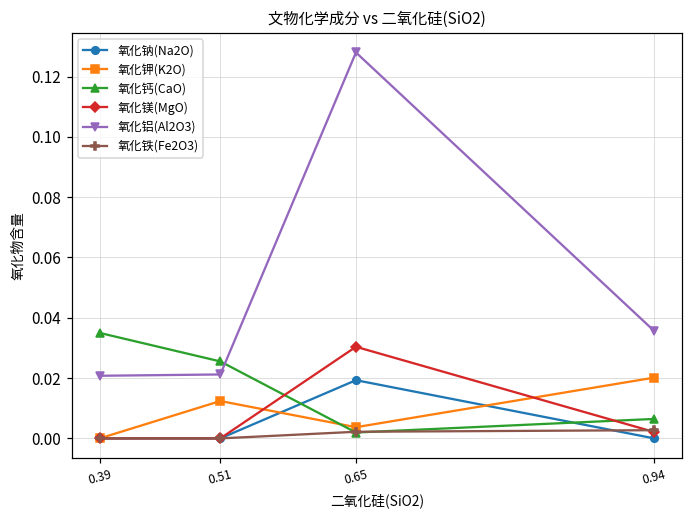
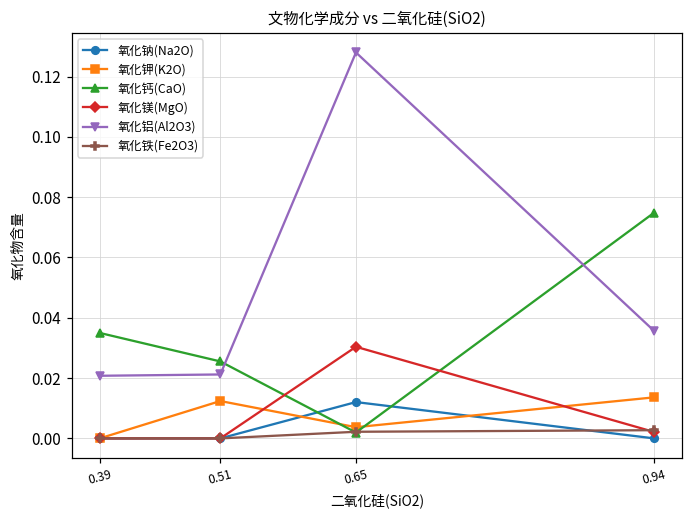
  {
    "氧化钠(Na2O)": {
-     "0.65": 0.019,
+     "0.65": 0.012,
      "0.94": 0.000
    },
    "氧化钾(K2O)": {
      "0.51": 0.012,
      "0.65": 0.004,
-     "0.94": 0.020
+     "0.94": 0.014
    },
    "氧化钙(CaO)": {
      "0.39": 0.035,
      "0.51": 0.026,
-     "0.94": 0.006
+     "0.94": 0.075
    },
    "氧化镁(MgO)": {
      "0.65": 0.030
    },
    "氧化铝(Al2O3)": {
      "0.39": 0.021,
      "0.51": 0.021,
      "0.65": 0.128,
      "0.94": 0.036
    }
  }
